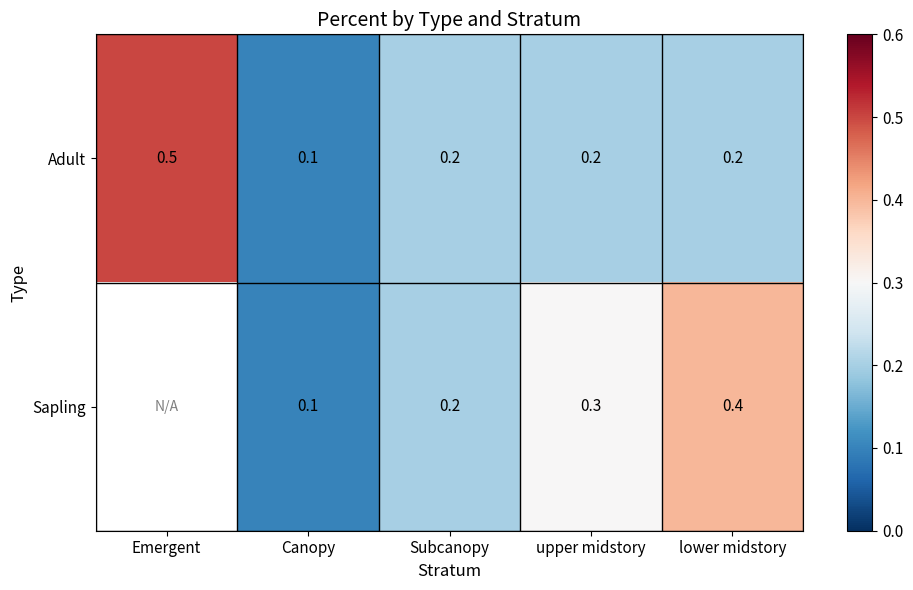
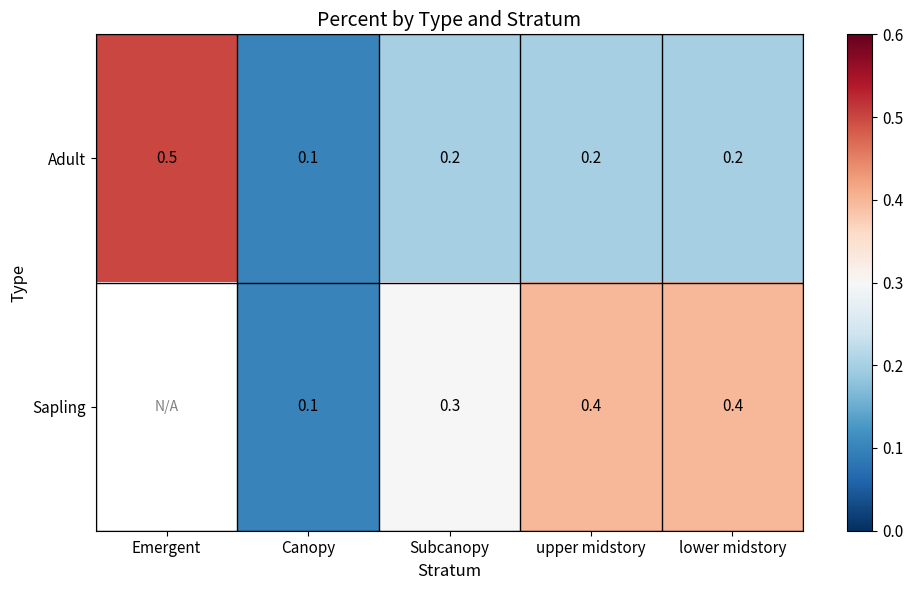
  {
    "Adult": {
      "Emergent": 0.5,
      "Canopy": 0.1,
      "Subcanopy": 0.2,
      "upper midstory": 0.2,
      "lower midstory": 0.2
    },
    "Sapling": {
      "Canopy": 0.1,
-     "Subcanopy": 0.2,
-     "upper midstory": 0.3,
+     "Subcanopy": 0.3,
+     "upper midstory": 0.4,
      "lower midstory": 0.4
    }
  }
